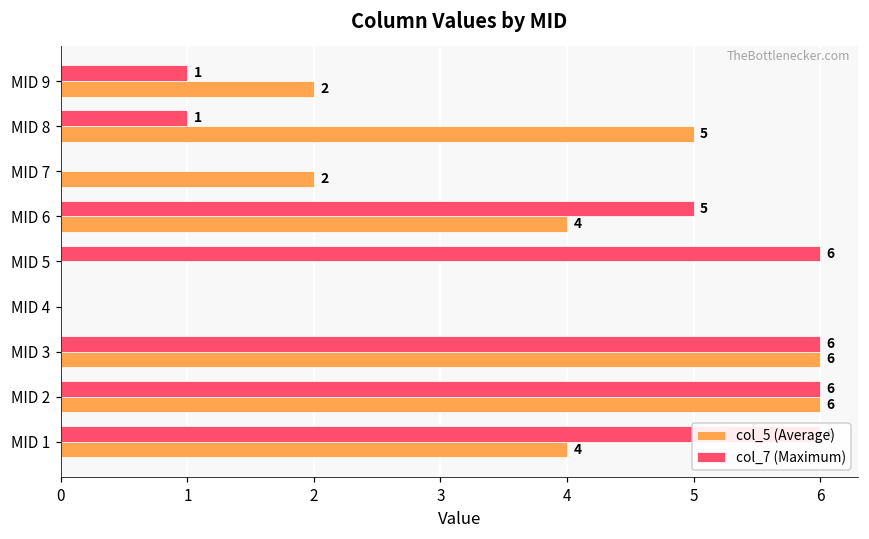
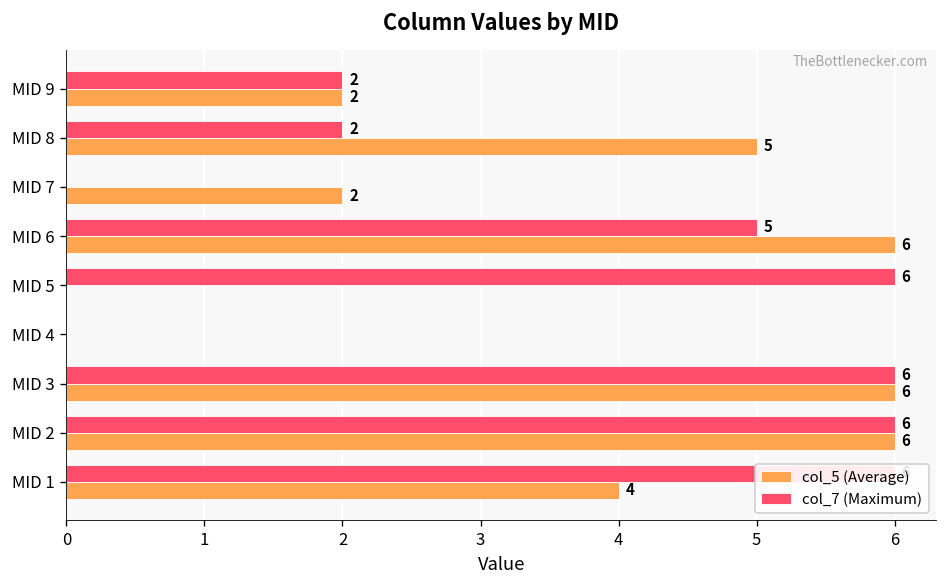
  {
    "col_5 (Average)": {
      "MID 9": 2,
      "MID 8": 5,
      "MID 7": 2,
-     "MID 6": 4,
+     "MID 6": 6,
      "MID 3": 6,
      "MID 2": 6,
      "MID 1": 4
    },
    "col_7 (Maximum)": {
-     "MID 9": 1,
-     "MID 8": 1,
+     "MID 9": 2,
+     "MID 8": 2,
      "MID 6": 5,
      "MID 5": 6,
      "MID 3": 6,
      "MID 2": 6
    }
  }
